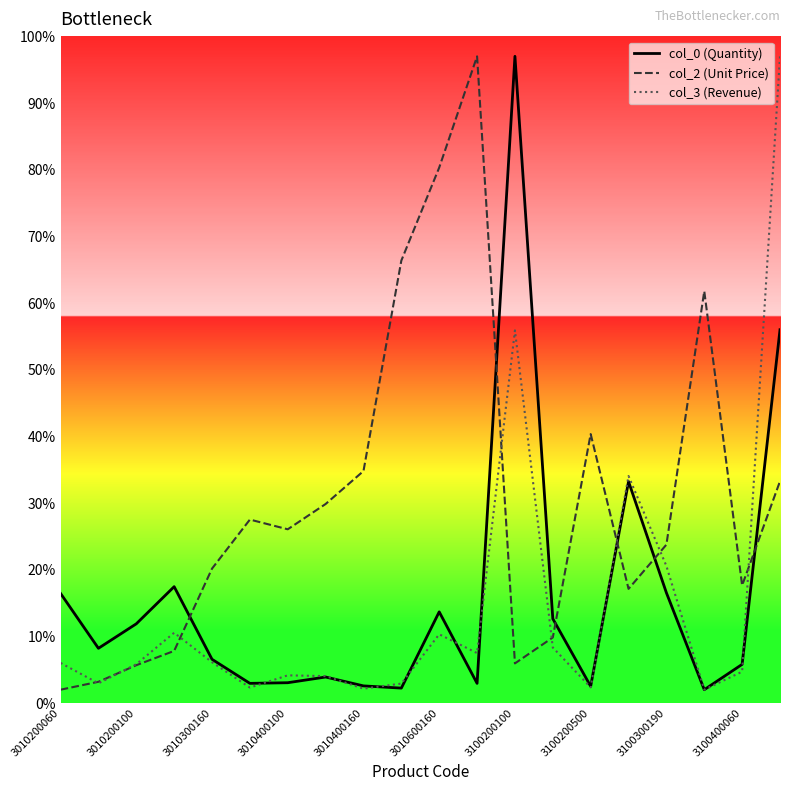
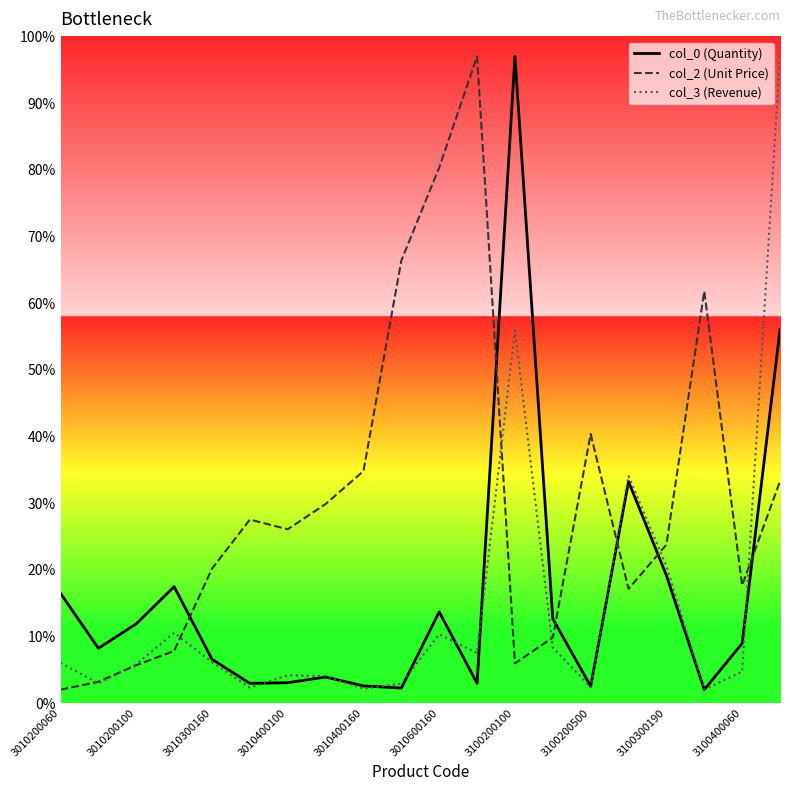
  {
    "col_0 (Quantity)": {
      "3010200060": "16%",
      "3010200100": "12%",
      "3010300160": "7%",
      "3010400100": "3%",
      "3010400160": "3%",
      "3010600160": "14%",
      "3100200100": "97%",
-     "3100300190": "17%",
-     "3100400060": "6%"
+     "3100300190": "19%",
+     "3100400060": "9%"
    }
  }
